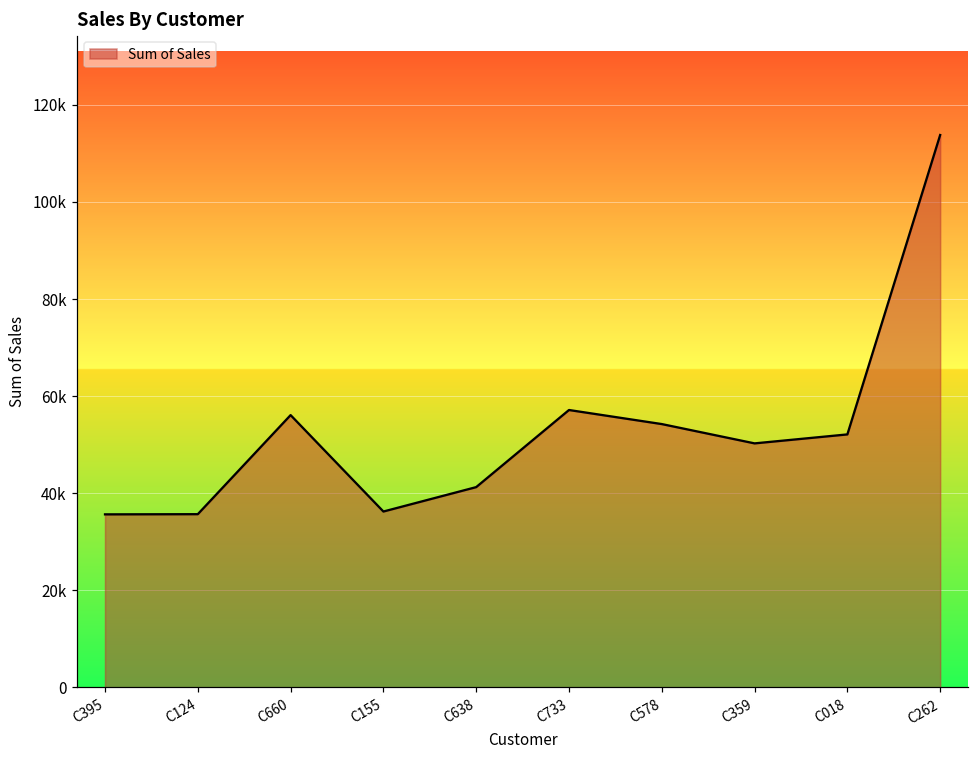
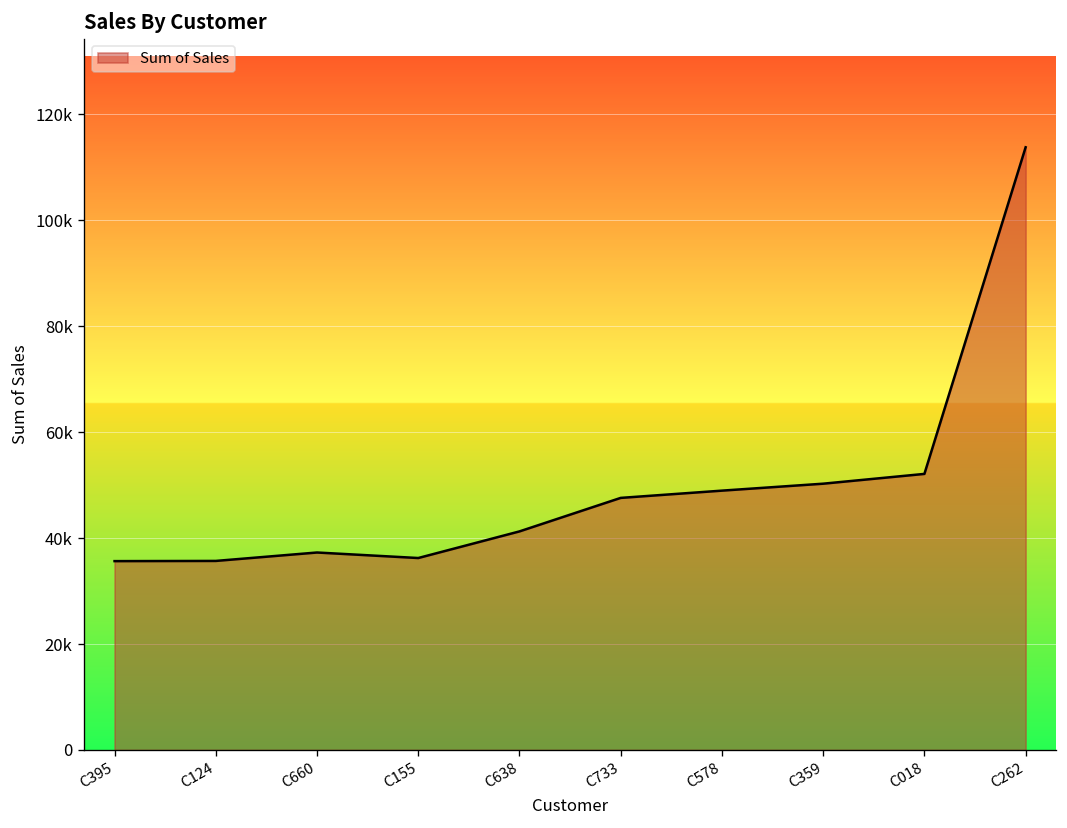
  {
    "C395": 36000,
    "C124": 36000,
-   "C660": 56000,
+   "C660": 37000,
    "C155": 36000,
    "C638": 41000,
-   "C733": 57000,
-   "C578": 54000,
+   "C733": 48000,
+   "C578": 49000,
    "C359": 50000,
    "C018": 52000,
    "C262": 114000
  }
